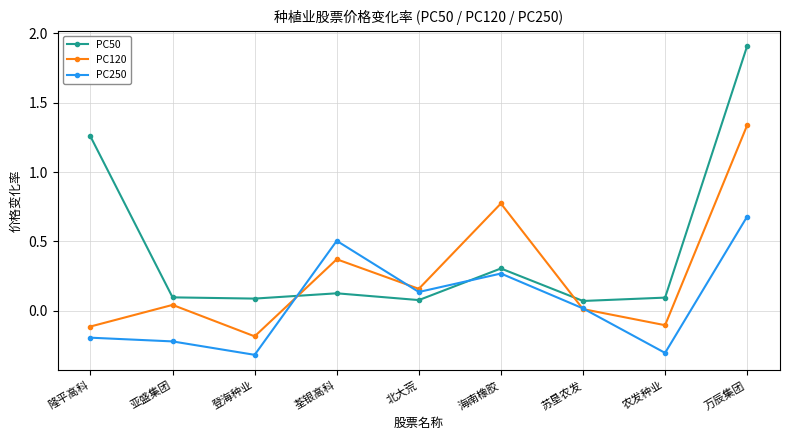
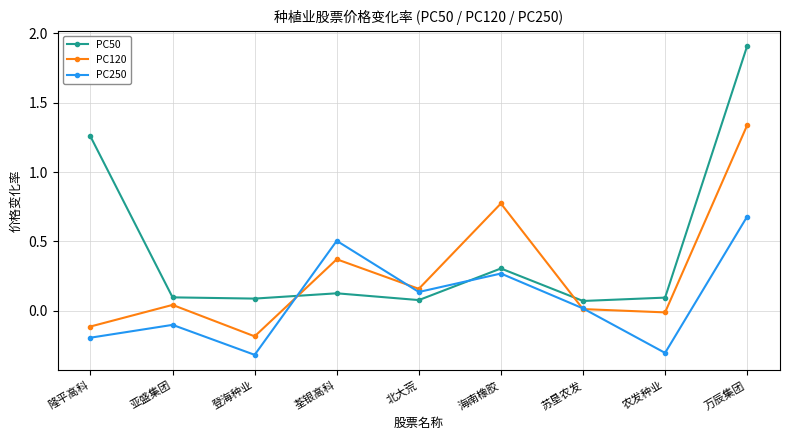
  {
    "PC50": {
      "隆平高科": 1.26,
      "亚盛集团": 0.10,
      "登海种业": 0.09,
      "荃银高科": 0.13,
      "北大荒": 0.08,
      "海南橡胶": 0.30,
      "苏垦农发": 0.07,
      "农发种业": 0.09,
      "万辰集团": 1.91
    },
    "PC120": {
      "隆平高科": -0.11,
      "亚盛集团": 0.04,
      "登海种业": -0.18,
      "荃银高科": 0.37,
      "北大荒": 0.16,
      "海南橡胶": 0.77,
-     "农发种业": -0.10,
+     "农发种业": -0.01,
      "万辰集团": 1.34
    },
    "PC250": {
      "隆平高科": -0.19,
-     "亚盛集团": -0.22,
+     "亚盛集团": -0.10,
      "登海种业": -0.32,
      "荃银高科": 0.50,
      "北大荒": 0.14,
      "海南橡胶": 0.27,
      "农发种业": -0.30,
      "万辰集团": 0.68
    }
  }
